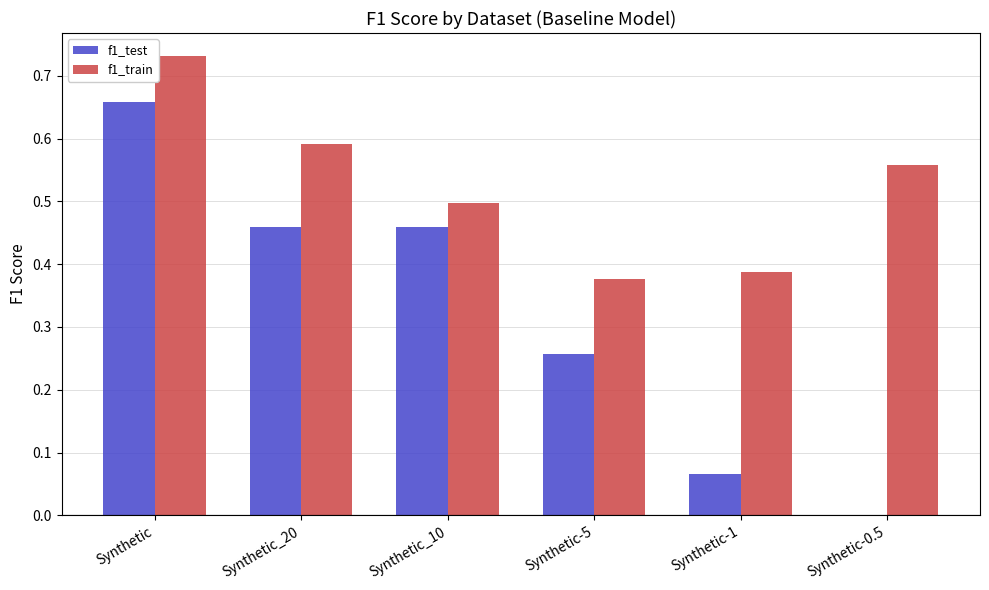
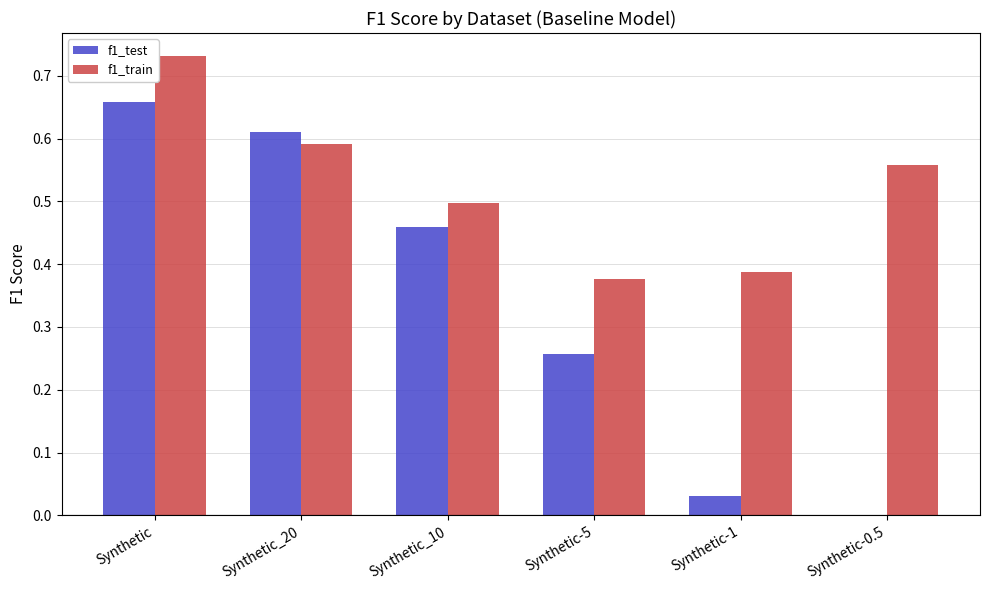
  {
    "f1_test": {
      "Synthetic": 0.66,
-     "Synthetic_20": 0.46,
+     "Synthetic_20": 0.61,
      "Synthetic_10": 0.46,
      "Synthetic-5": 0.26,
-     "Synthetic-1": 0.07,
+     "Synthetic-1": 0.03,
      "Synthetic-0.5": 0.00
    },
    "f1_train": {
      "Synthetic": 0.73,
      "Synthetic_20": 0.59,
      "Synthetic_10": 0.50,
      "Synthetic-5": 0.38,
      "Synthetic-1": 0.39,
      "Synthetic-0.5": 0.56
    }
  }
